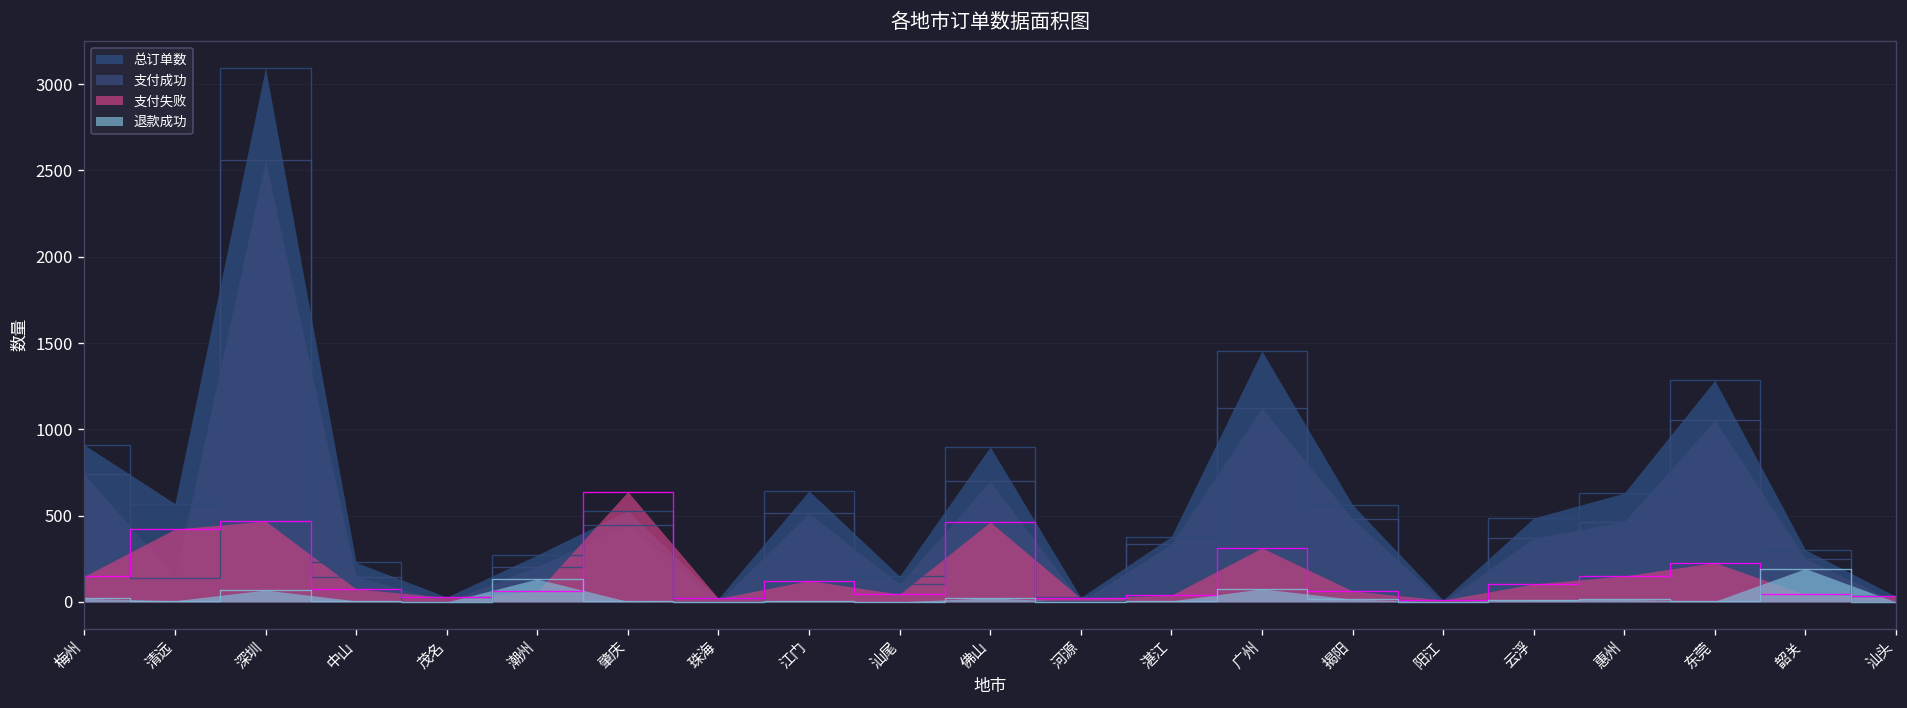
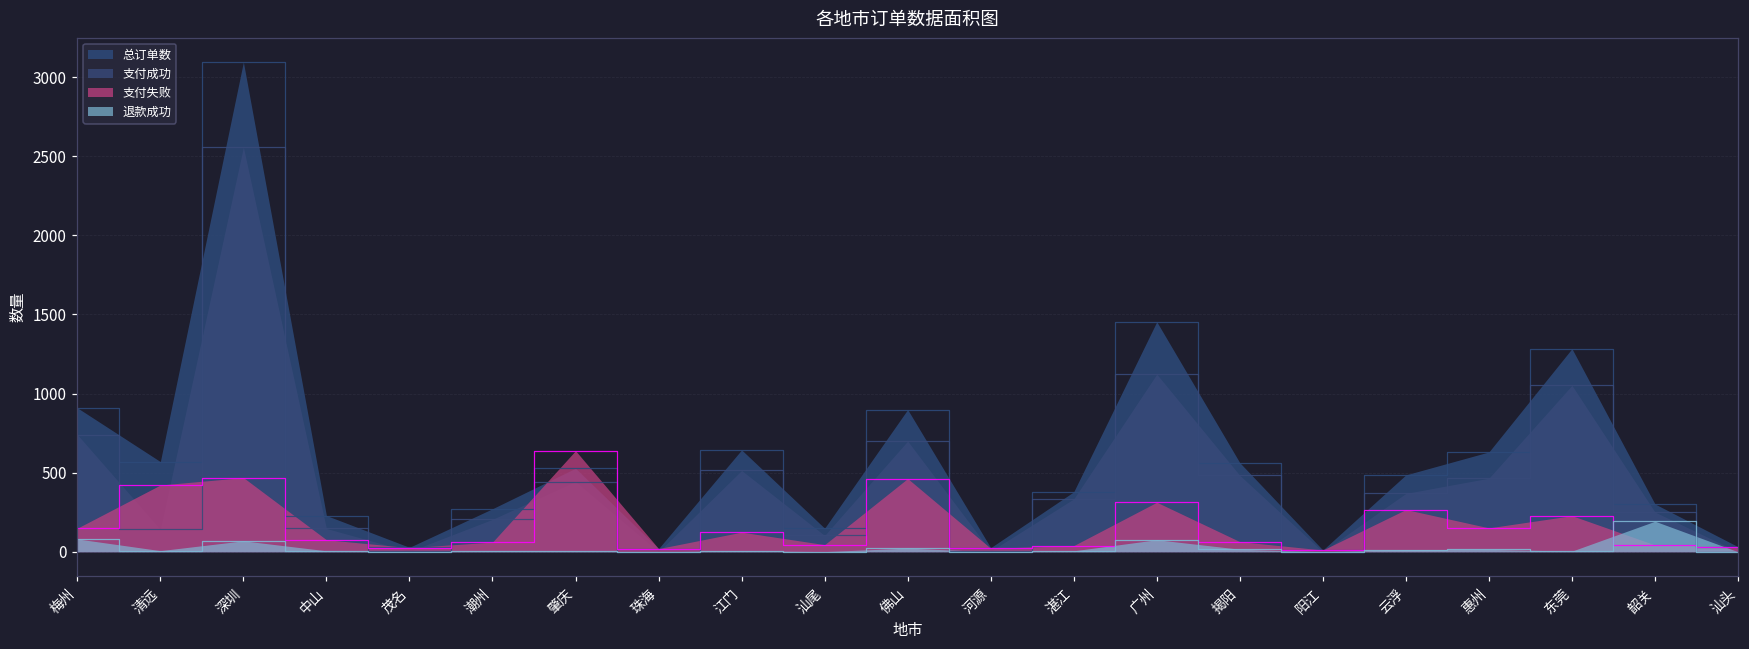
  {
    "支付失败": {
      "梅州": 150,
      "清远": 420,
      "深圳": 470,
      "中山": 80,
      "潮州": 60,
      "肇庆": 640,
      "江门": 120,
      "汕尾": 50,
      "佛山": 460,
      "湛江": 40,
      "广州": 310,
      "揭阳": 60,
-     "云浮": 100,
+     "云浮": 270,
      "惠州": 150,
      "东莞": 230,
      "韶关": 40
    },
    "退款成功": {
-     "梅州": 20,
+     "梅州": 80,
      "清远": 10,
      "深圳": 70,
      "中山": 10,
-     "潮州": 130,
+     "潮州": 10,
      "肇庆": 0,
      "江门": 10,
      "汕尾": 0,
      "佛山": 20,
      "湛江": 10,
      "广州": 80,
      "揭阳": 20,
      "云浮": 10,
      "惠州": 20,
      "东莞": 0,
      "韶关": 190
    }
  }
